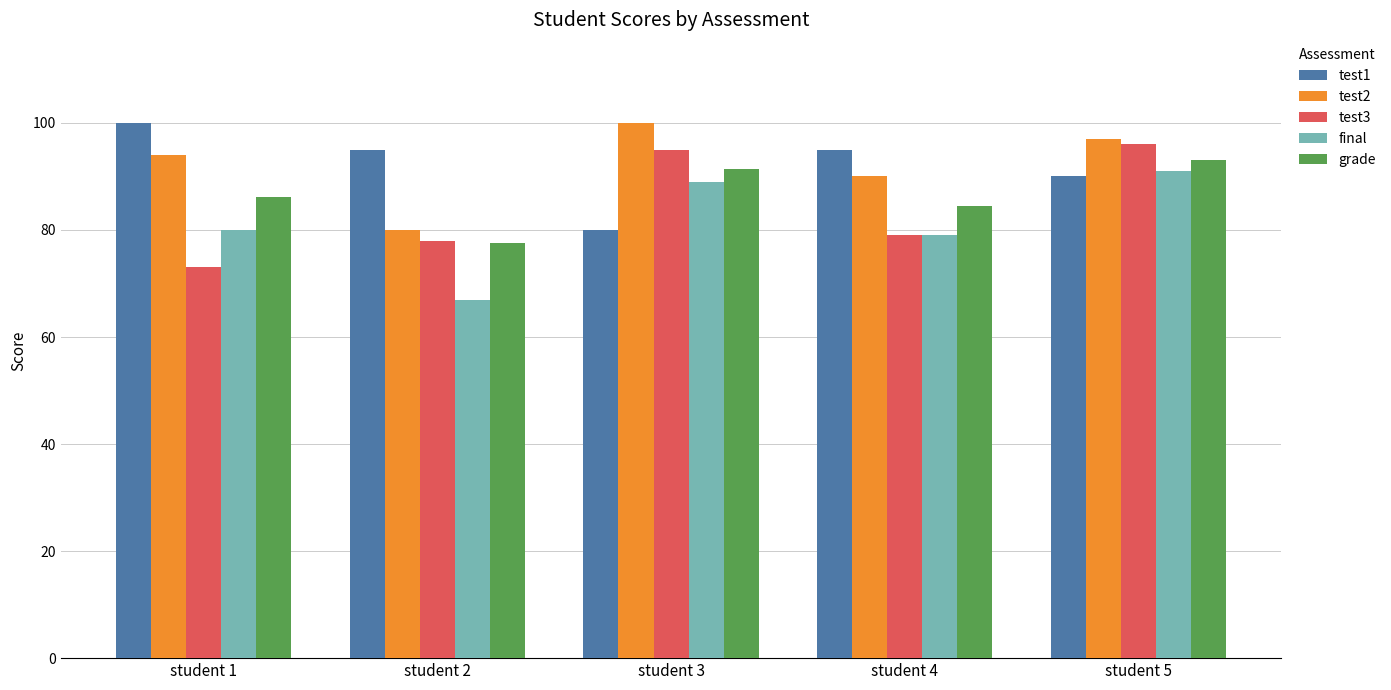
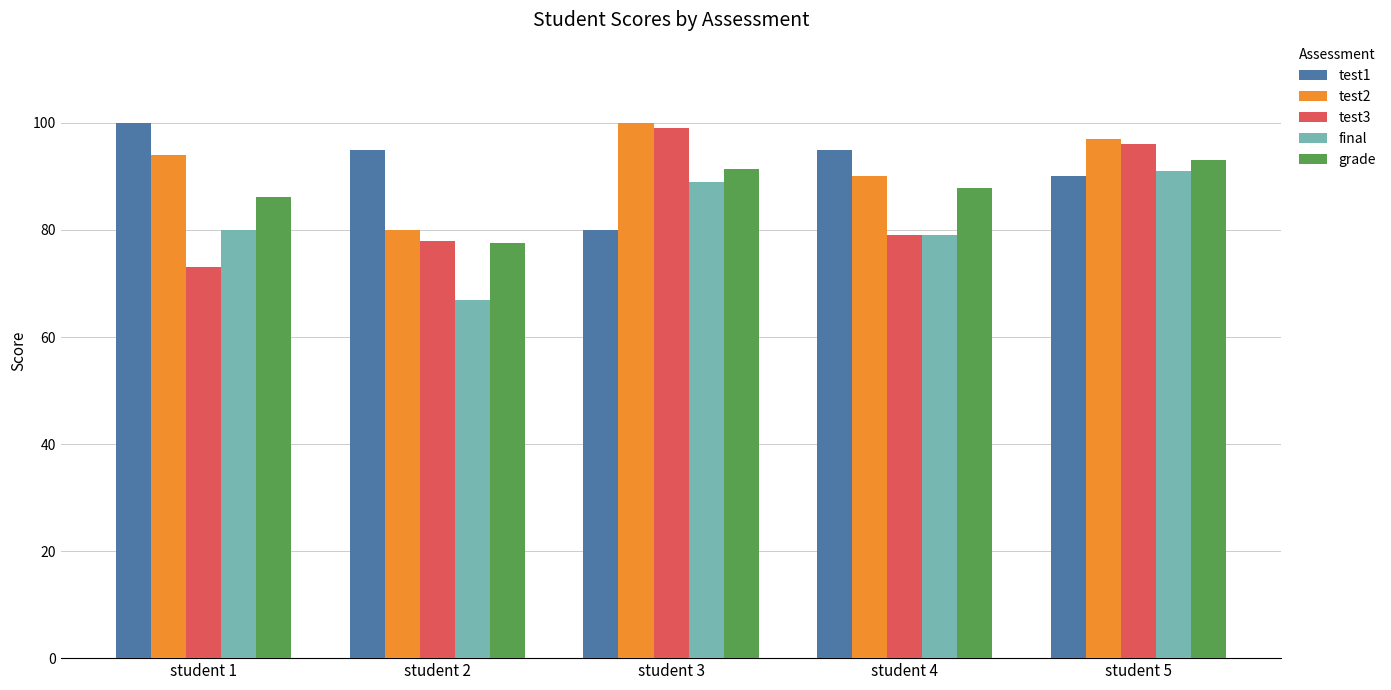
  {
    "test1": {
      "student 1": 100,
      "student 2": 95,
      "student 3": 80,
      "student 4": 95,
      "student 5": 90
    },
    "test2": {
      "student 1": 94,
      "student 2": 80,
      "student 3": 100,
      "student 4": 90,
      "student 5": 97
    },
    "test3": {
      "student 1": 73,
      "student 2": 78,
-     "student 3": 95,
+     "student 3": 99,
      "student 4": 79,
      "student 5": 96
    },
    "final": {
      "student 1": 80,
      "student 2": 67,
      "student 3": 89,
      "student 4": 79,
      "student 5": 91
    },
    "grade": {
      "student 1": 86,
      "student 2": 78,
      "student 3": 91,
-     "student 4": 84,
+     "student 4": 88,
      "student 5": 93
    }
  }
